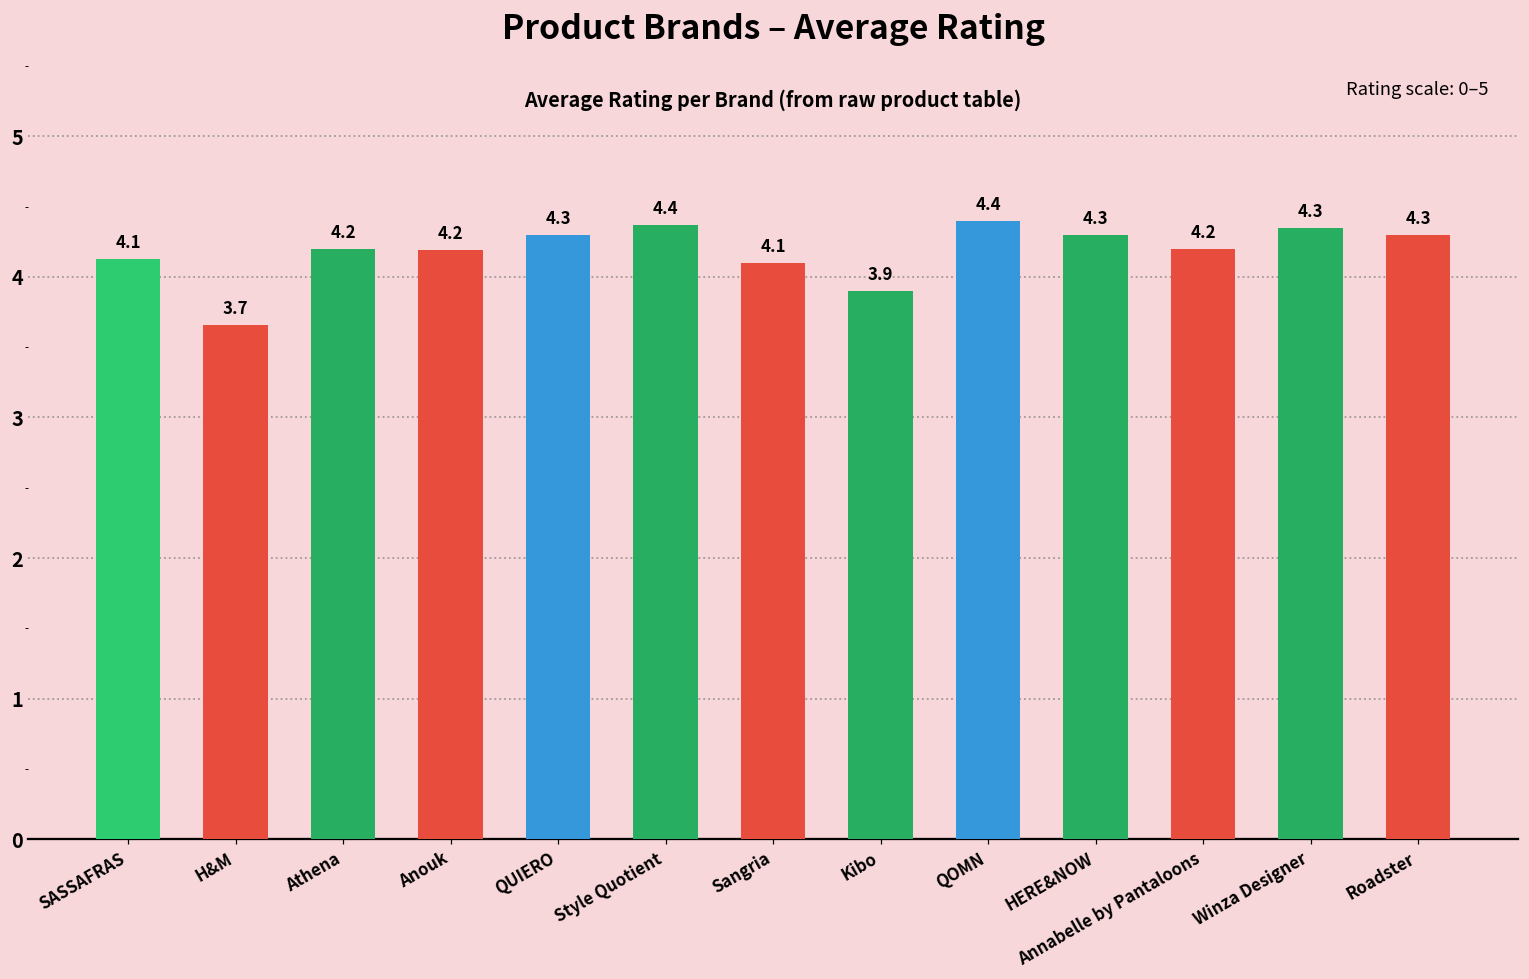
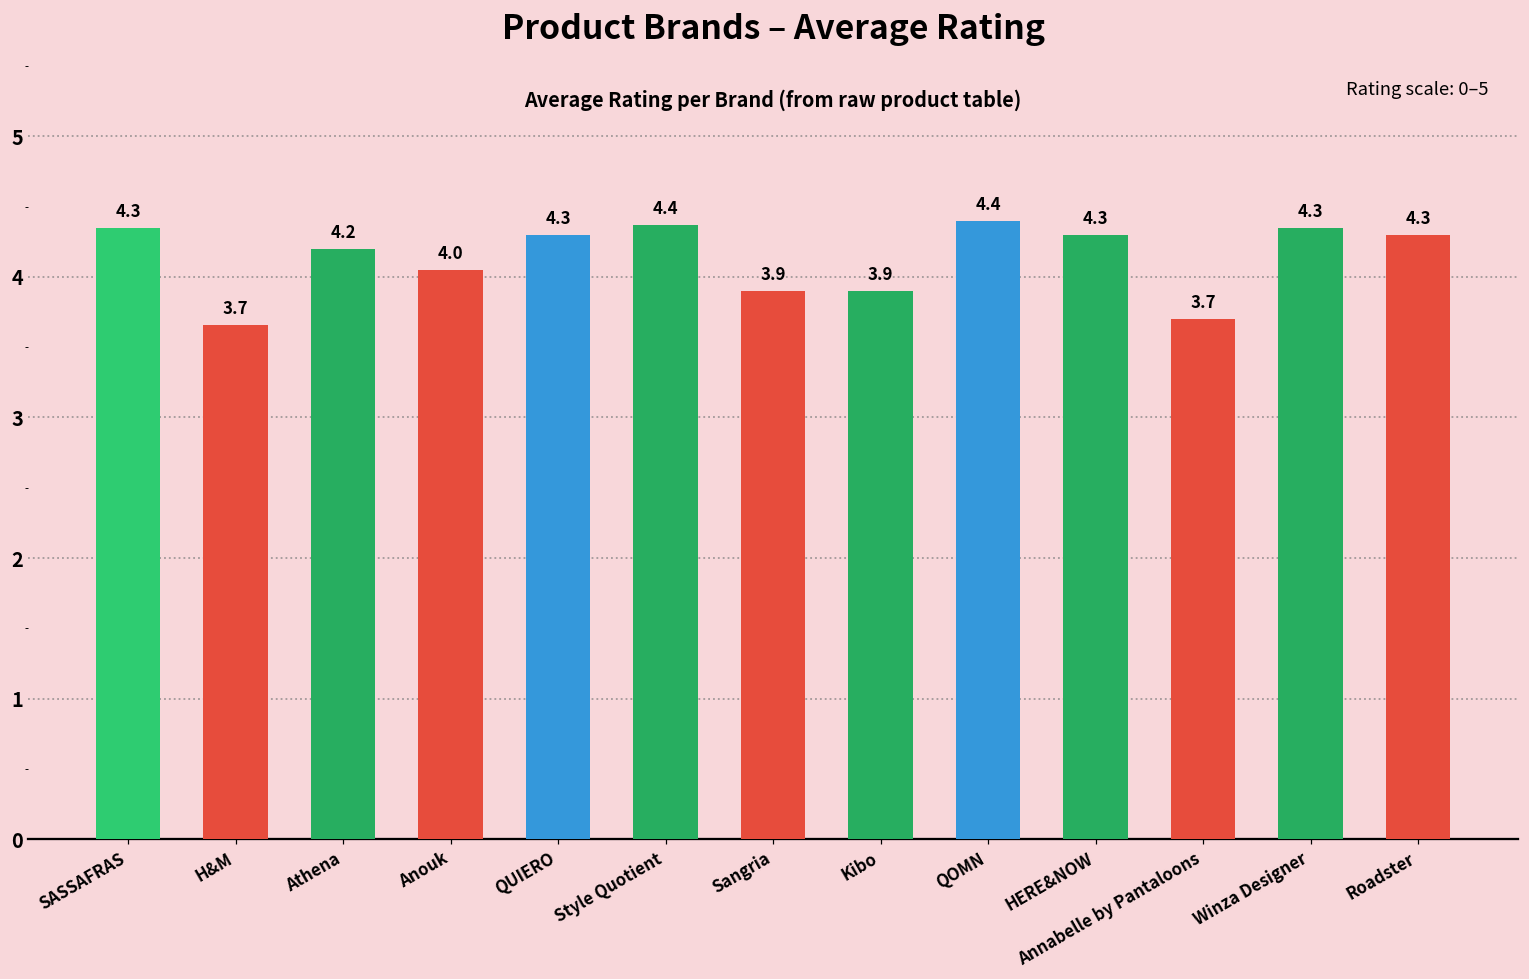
  {
-   "SASSAFRAS": 4.1,
+   "SASSAFRAS": 4.3,
    "H&M": 3.7,
    "Athena": 4.2,
-   "Anouk": 4.2,
+   "Anouk": 4.0,
    "QUIERO": 4.3,
    "Style Quotient": 4.4,
-   "Sangria": 4.1,
+   "Sangria": 3.9,
    "Kibo": 3.9,
    "QOMN": 4.4,
    "HERE&NOW": 4.3,
-   "Annabelle by Pantaloons": 4.2,
+   "Annabelle by Pantaloons": 3.7,
    "Winza Designer": 4.3,
    "Roadster": 4.3
  }
